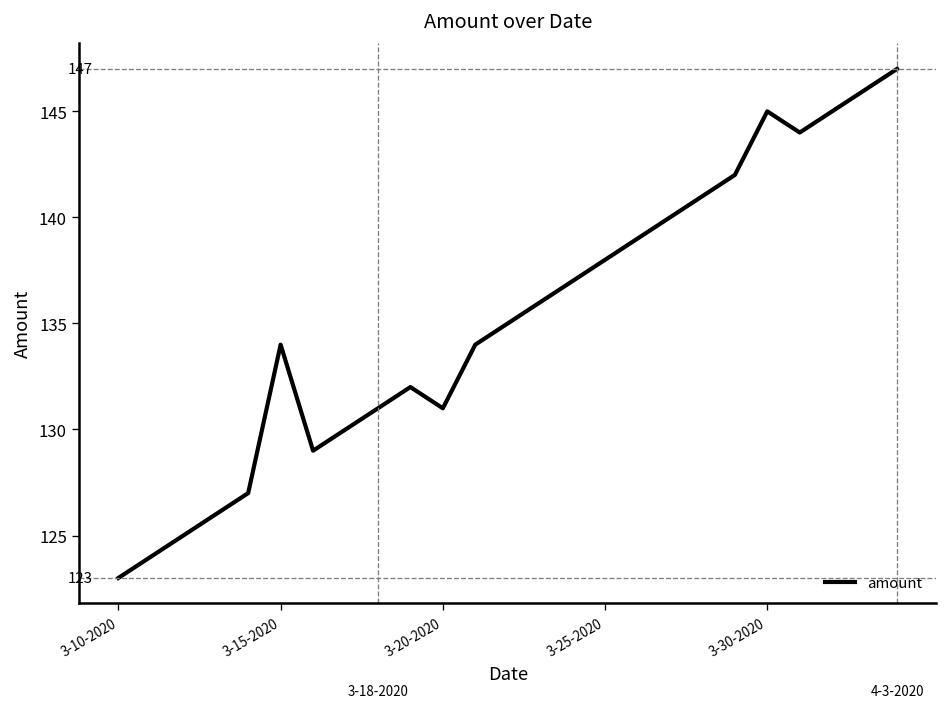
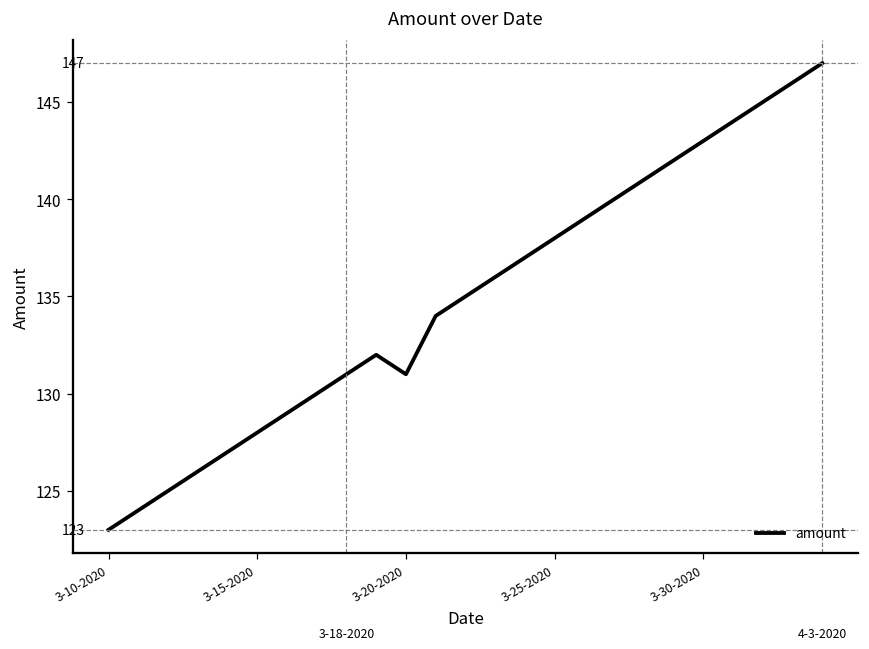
  {
-   "3-15-2020": 134,
+   "3-15-2020": 128,
    "3-20-2020": 131,
    "3-25-2020": 138,
-   "3-30-2020": 145
+   "3-30-2020": 143
  }
